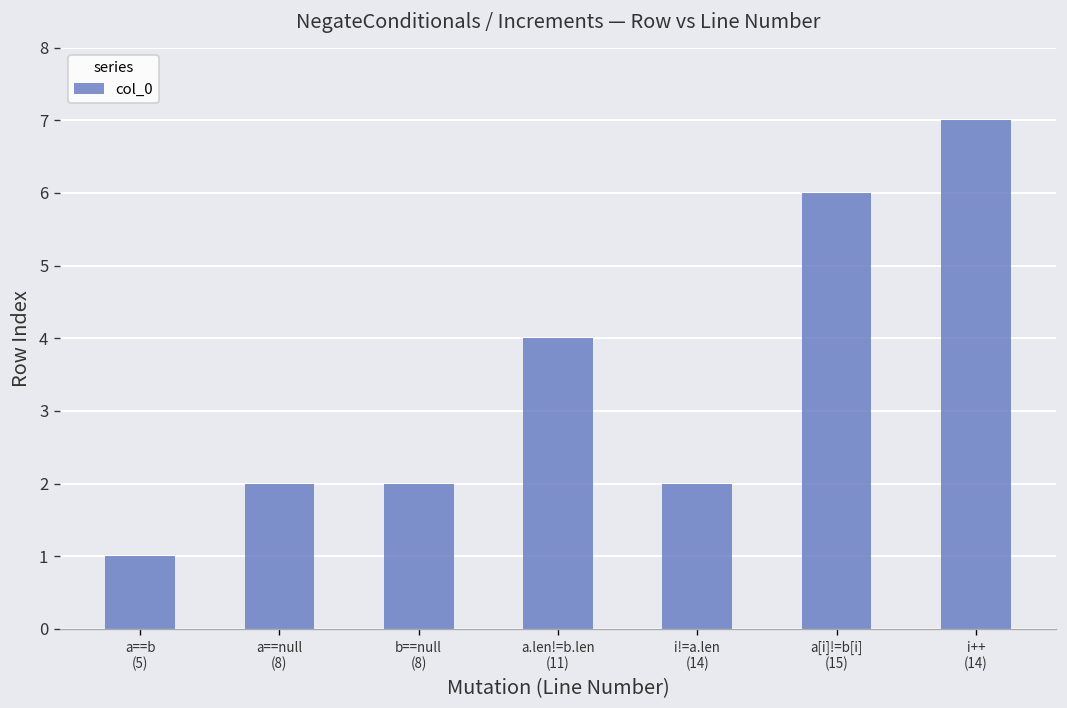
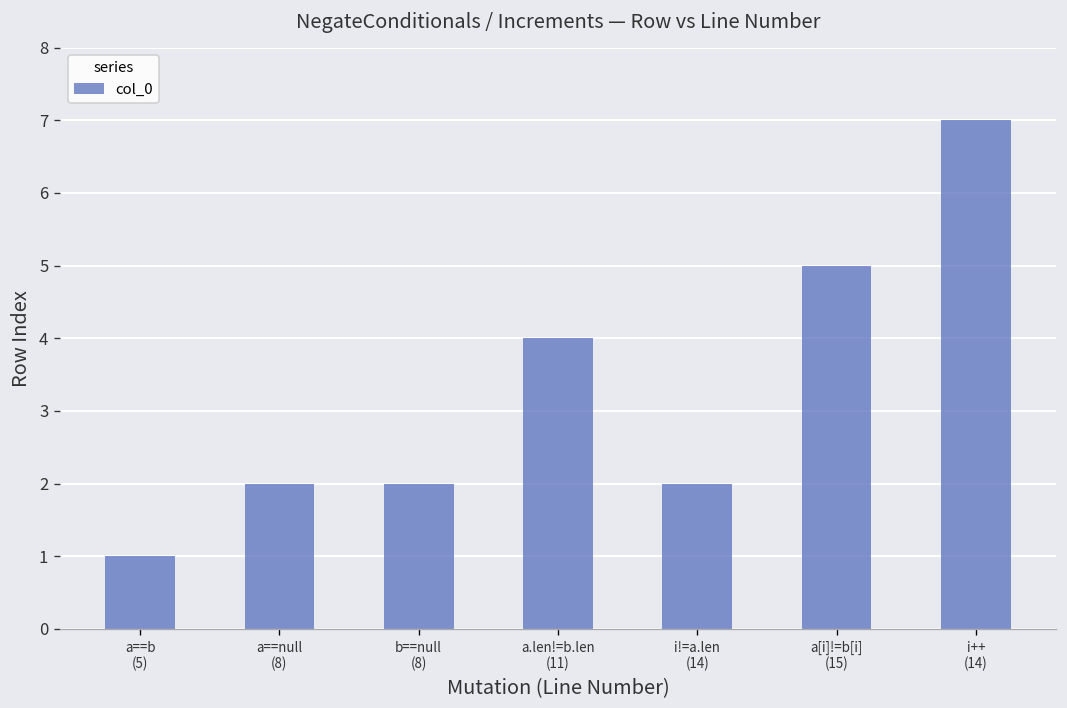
  {
    "a==b (5)": 1,
    "a==null (8)": 2,
    "b==null (8)": 2,
    "a.len!=b.len (11)": 4,
    "i!=a.len (14)": 2,
-   "a[i]!=b[i] (15)": 6,
+   "a[i]!=b[i] (15)": 5,
    "i++ (14)": 7
  }
